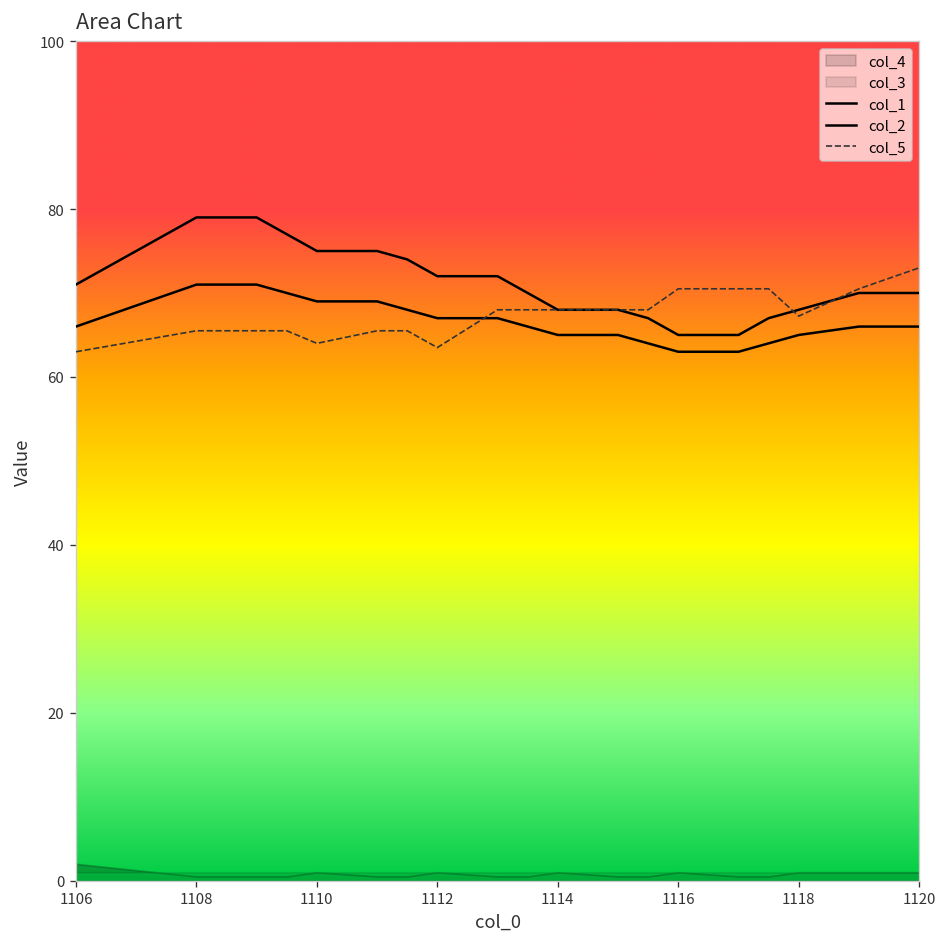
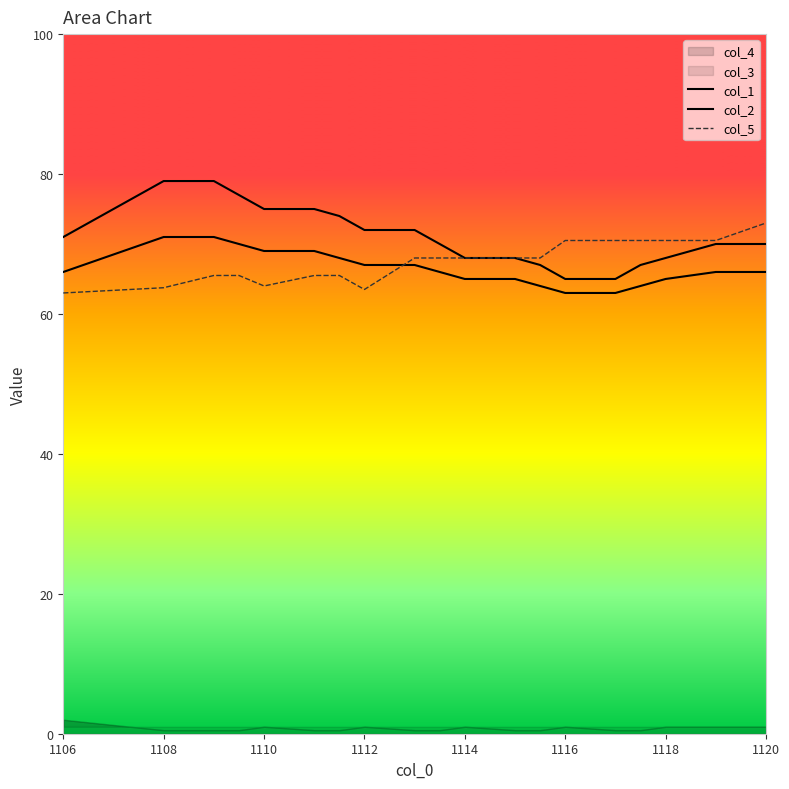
  {
    "col_5": {
      "1106": 63,
-     "1108": 66,
+     "1108": 64,
      "1110": 64,
      "1112": 63,
      "1116": 71,
-     "1118": 67,
+     "1118": 71,
      "1120": 73
    }
  }
